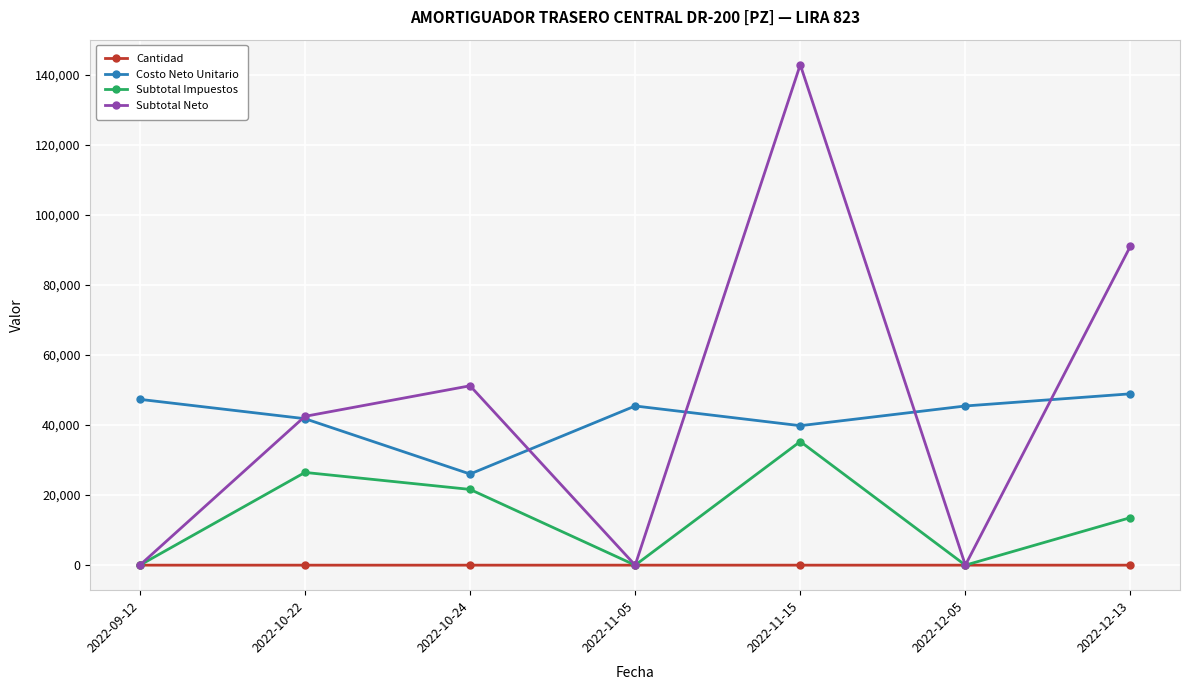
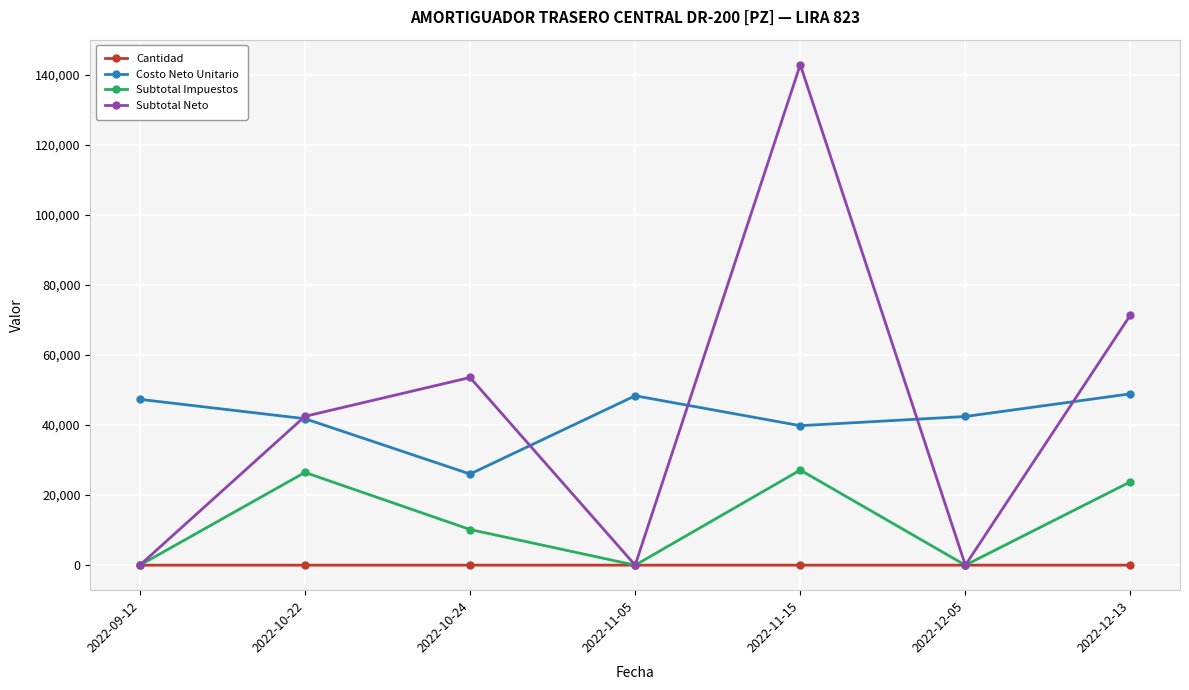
  {
    "Cantidad": {
      "2022-10-22": "0",
      "2022-10-24": "0",
      "2022-11-15": "0",
      "2022-12-13": "0"
    },
    "Costo Neto Unitario": {
      "2022-09-12": "47,000",
      "2022-10-24": "26,000",
-     "2022-11-05": "45,000",
+     "2022-11-05": "48,000",
      "2022-11-15": "40,000",
-     "2022-12-05": "45,000",
+     "2022-12-05": "42,000",
      "2022-12-13": "49,000"
    },
    "Subtotal Impuestos": {
      "2022-10-22": "26,000",
-     "2022-10-24": "22,000",
-     "2022-11-15": "35,000",
-     "2022-12-13": "14,000"
+     "2022-10-24": "10,000",
+     "2022-11-15": "27,000",
+     "2022-12-13": "24,000"
    },
    "Subtotal Neto": {
-     "2022-10-24": "51,000",
+     "2022-10-24": "54,000",
      "2022-11-15": "143,000",
-     "2022-12-13": "91,000"
+     "2022-12-13": "71,000"
    }
  }
